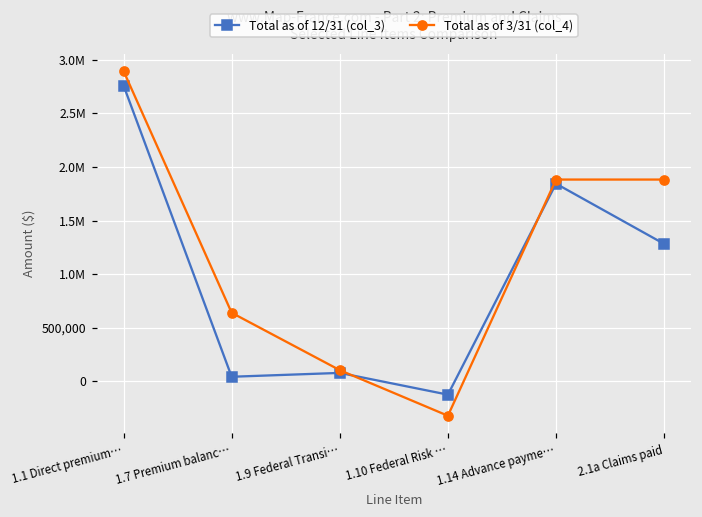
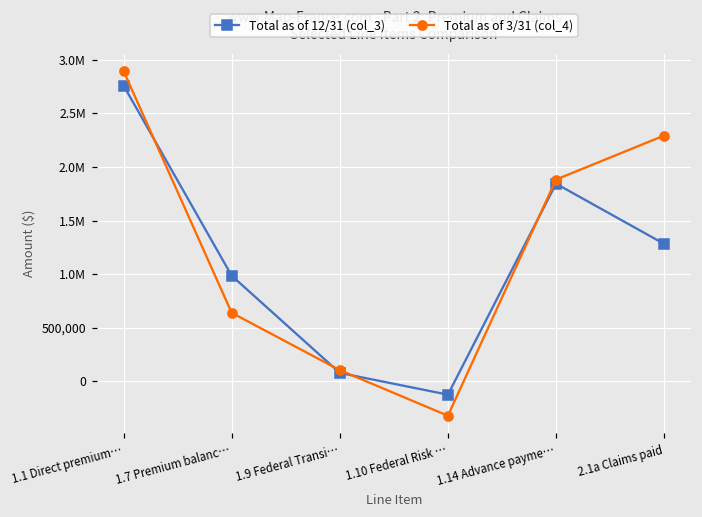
  {
    "Total as of 12/31 (col_3)": {
      "1.1 Direct premium…": "2,800,000",
-     "1.7 Premium balanc…": "0",
+     "1.7 Premium balanc…": "1,000,000",
      "1.10 Federal Risk …": "-100,000",
      "1.14 Advance payme…": "1,800,000",
      "2.1a Claims paid": "1,300,000"
    },
    "Total as of 3/31 (col_4)": {
      "1.1 Direct premium…": "2,900,000",
      "1.7 Premium balanc…": "600,000",
      "1.10 Federal Risk …": "-300,000",
      "1.14 Advance payme…": "1,900,000",
-     "2.1a Claims paid": "1,900,000"
+     "2.1a Claims paid": "2,300,000"
    }
  }
